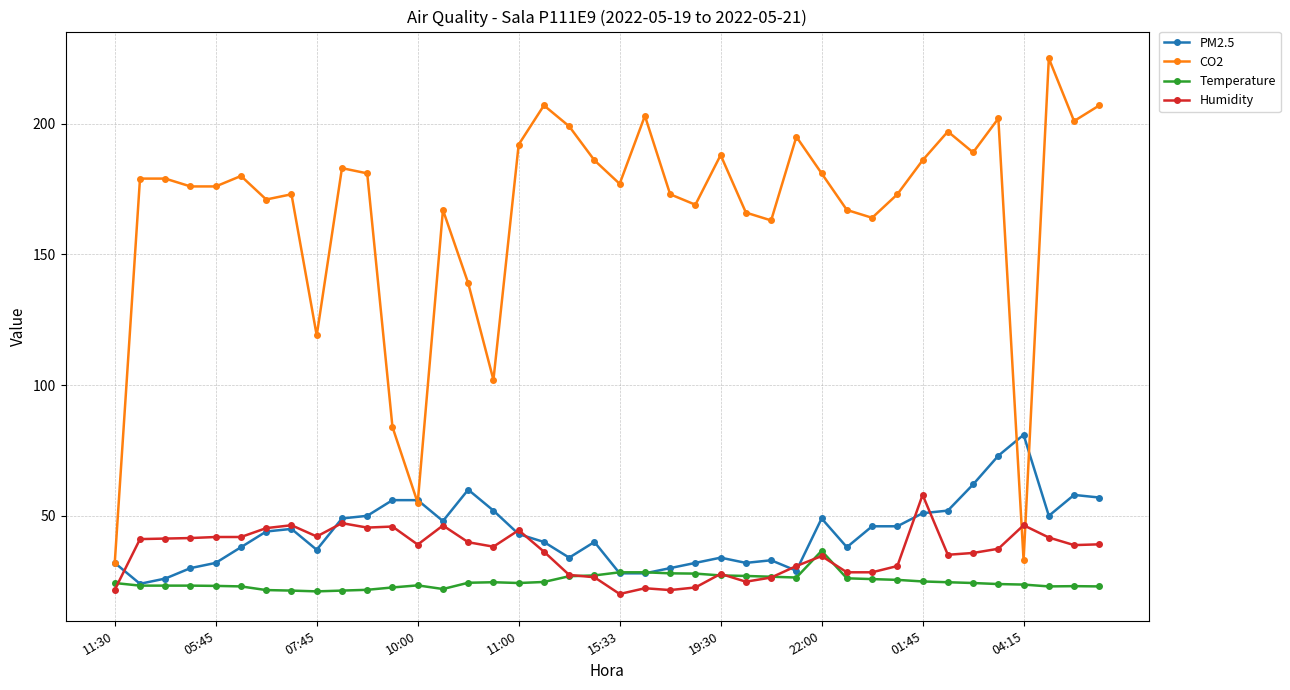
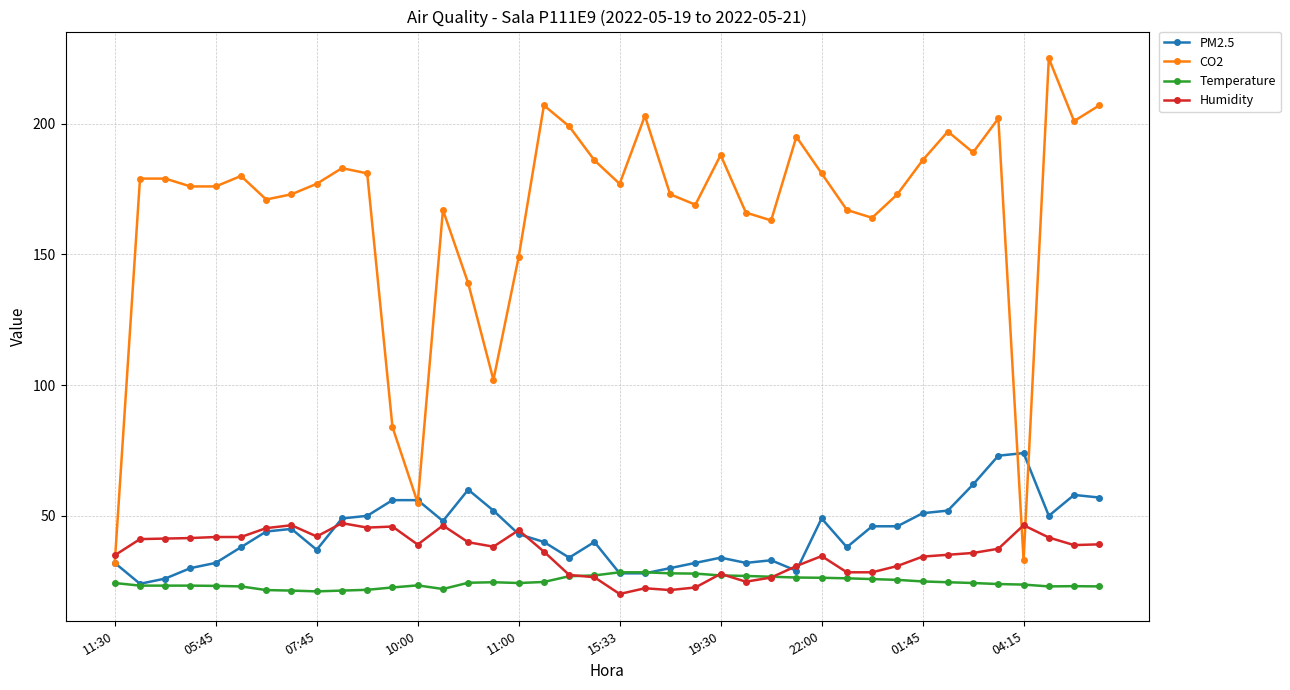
  {
    "PM2.5": {
      "07:45": 37,
      "10:00": 56,
      "11:00": 43,
      "19:30": 34,
      "22:00": 49,
      "01:45": 51,
-     "04:15": 81
+     "04:15": 74
    },
    "CO2": {
-     "07:45": 119,
+     "07:45": 177,
      "10:00": 55,
-     "11:00": 192,
+     "11:00": 149,
      "15:33": 177,
      "19:30": 188,
      "22:00": 181,
      "01:45": 186,
      "04:15": 33
    },
    "Temperature": {
      "11:30": 24,
      "07:45": 21,
      "10:00": 23,
      "11:00": 24,
-     "22:00": 37,
+     "22:00": 26,
      "01:45": 25,
      "04:15": 24
    },
    "Humidity": {
-     "11:30": 22,
+     "11:30": 35,
      "07:45": 42,
      "10:00": 39,
      "11:00": 45,
      "15:33": 20,
      "22:00": 35,
-     "01:45": 58,
+     "01:45": 34,
      "04:15": 46
    }
  }
